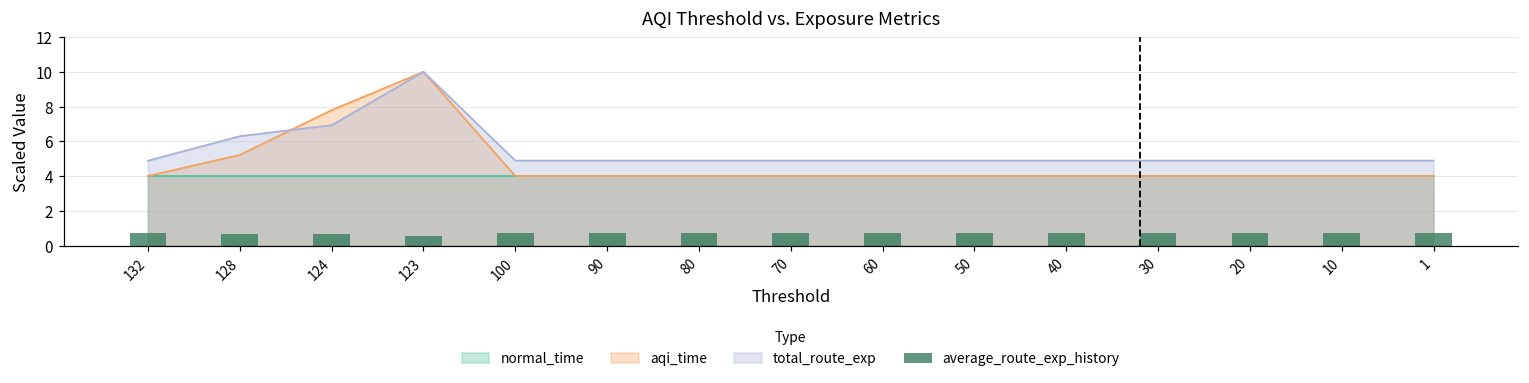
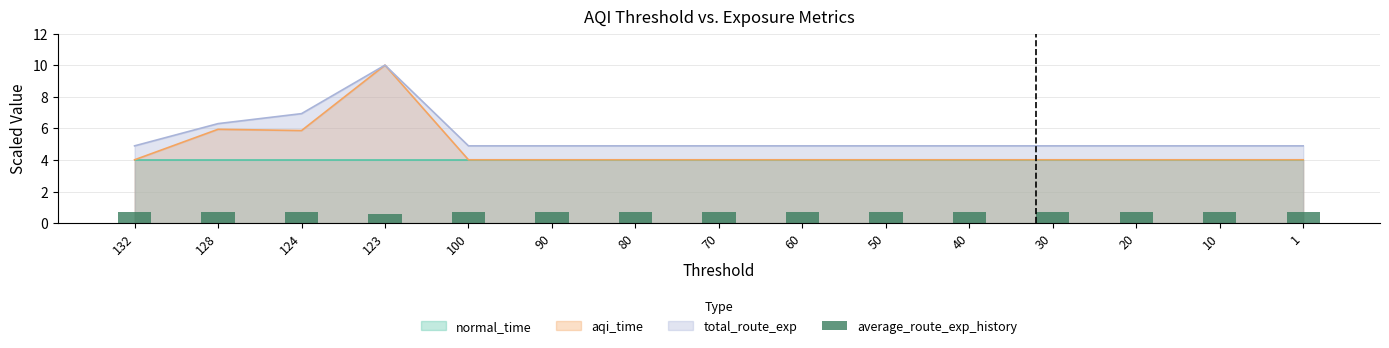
  {
    "average_route_exp_history": {
      "132": 0.7,
      "128": 0.7,
      "124": 0.7,
      "123": 0.6,
      "100": 0.7,
      "90": 0.7,
      "80": 0.7,
      "70": 0.7,
      "60": 0.7,
      "50": 0.7,
      "40": 0.7,
      "30": 0.7,
      "20": 0.7,
      "10": 0.7,
      "1": 0.7
    },
    "aqi_time": {
-     "128": 5.2,
-     "124": 7.8
+     "128": 5.9,
+     "124": 5.9
    }
  }
